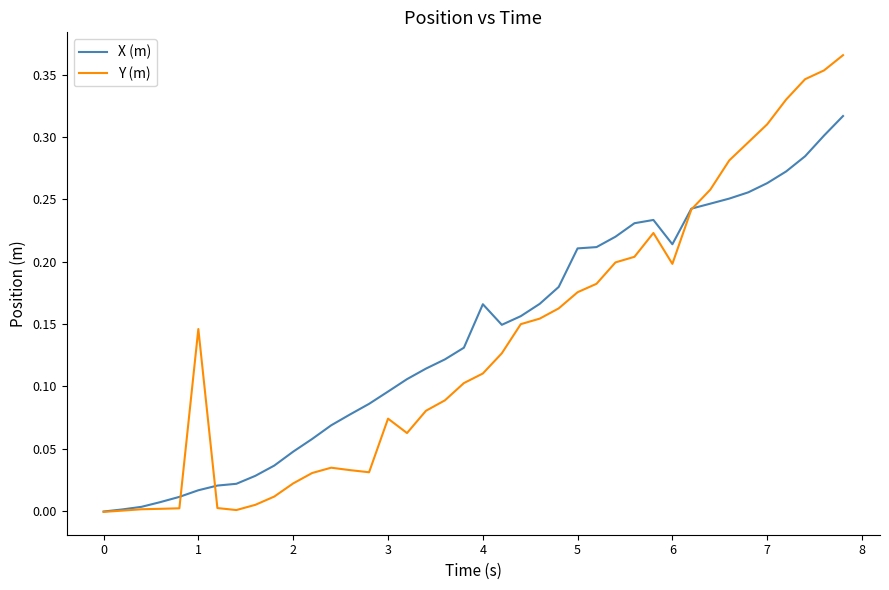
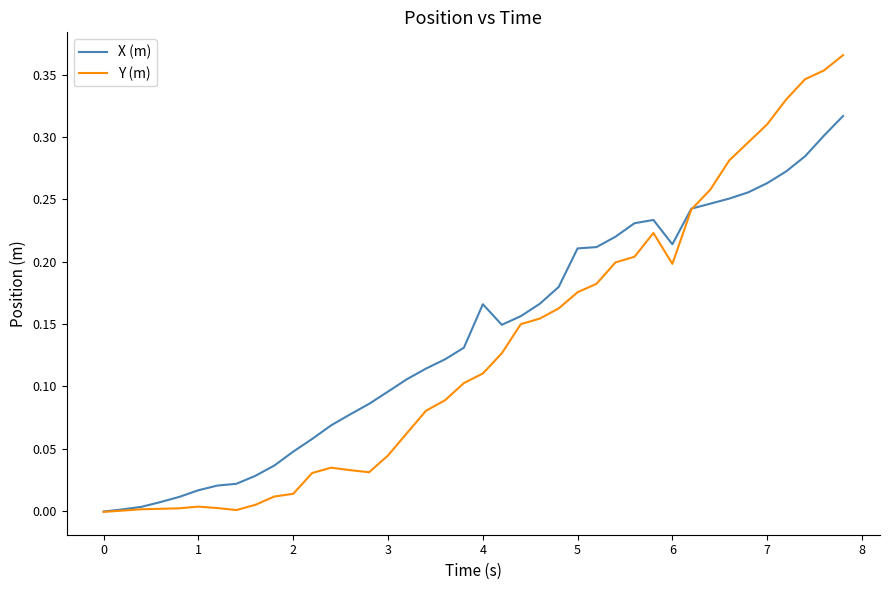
  {
    "X (m)": {
      "1": 0.017,
      "2": 0.048,
      "3": 0.096,
      "4": 0.166,
      "5": 0.211,
      "6": 0.214,
      "7": 0.263
    },
    "Y (m)": {
-     "1": 0.146,
-     "2": 0.022,
-     "3": 0.074,
+     "1": 0.004,
+     "2": 0.014,
+     "3": 0.045,
      "4": 0.110,
      "5": 0.175,
      "6": 0.198,
      "7": 0.310
    }
  }
